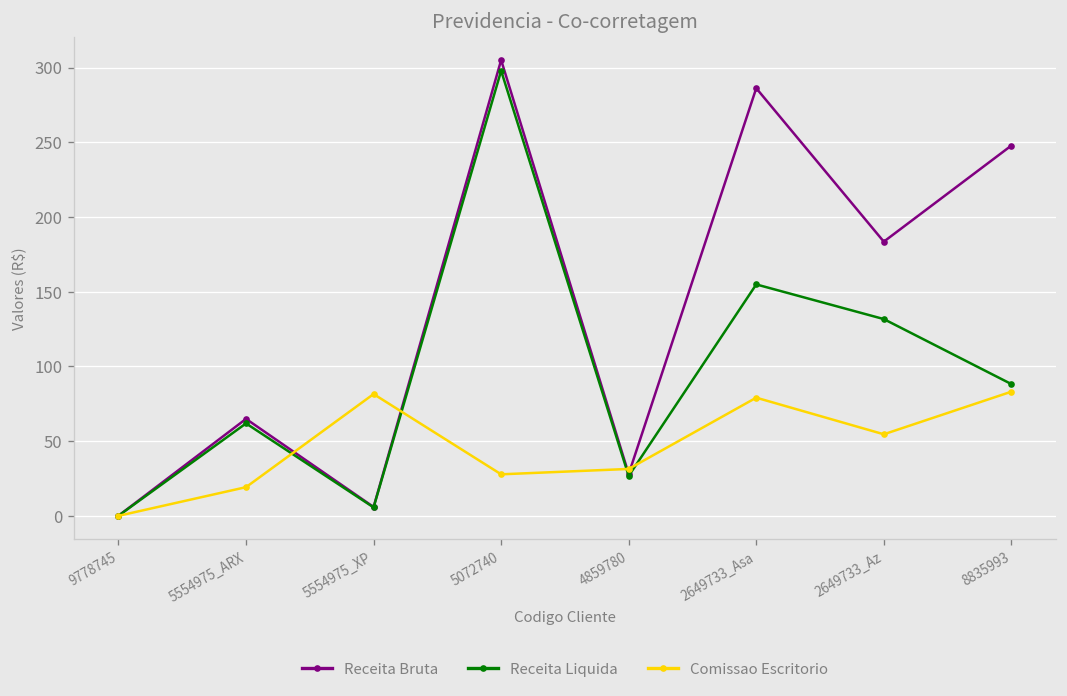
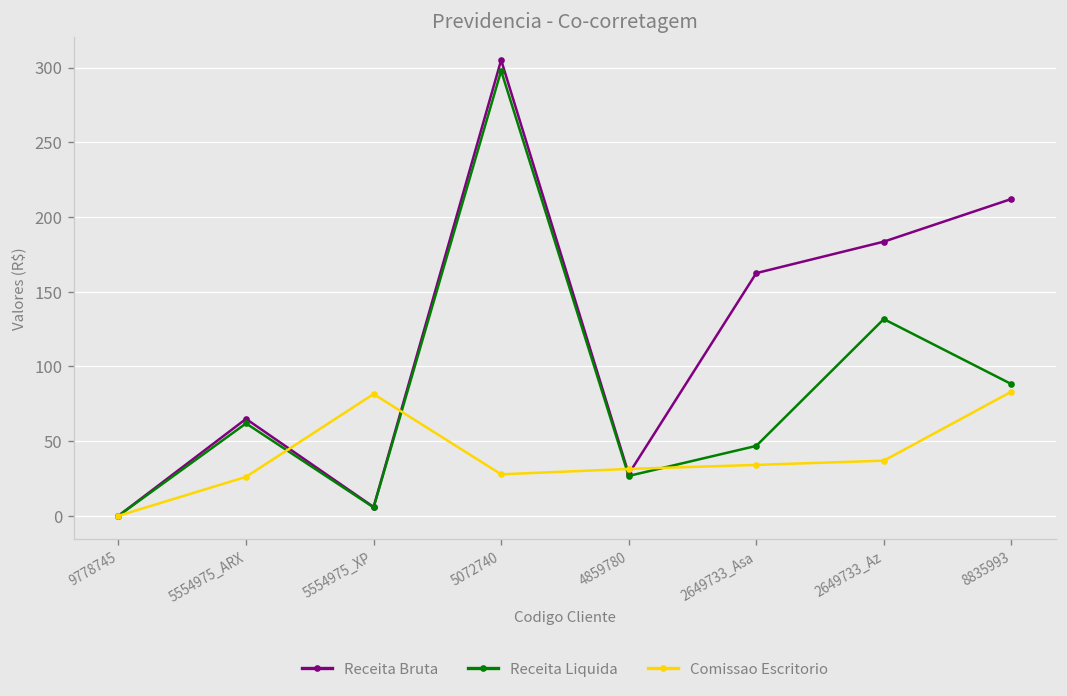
  {
    "Receita Bruta": {
      "5554975_ARX": 65,
      "5072740": 305,
-     "2649733_Asa": 286,
+     "2649733_Asa": 162,
      "2649733_Az": 184,
-     "8835993": 248
+     "8835993": 212
    },
    "Receita Liquida": {
      "5554975_ARX": 62,
      "5072740": 298,
-     "2649733_Asa": 155,
+     "2649733_Asa": 47,
      "2649733_Az": 132,
      "8835993": 88
    },
    "Comissao Escritorio": {
-     "5554975_ARX": 19,
+     "5554975_ARX": 26,
      "5554975_XP": 82,
      "5072740": 28,
      "4859780": 31,
-     "2649733_Asa": 79,
-     "2649733_Az": 55,
+     "2649733_Asa": 34,
+     "2649733_Az": 37,
      "8835993": 83
    }
  }
